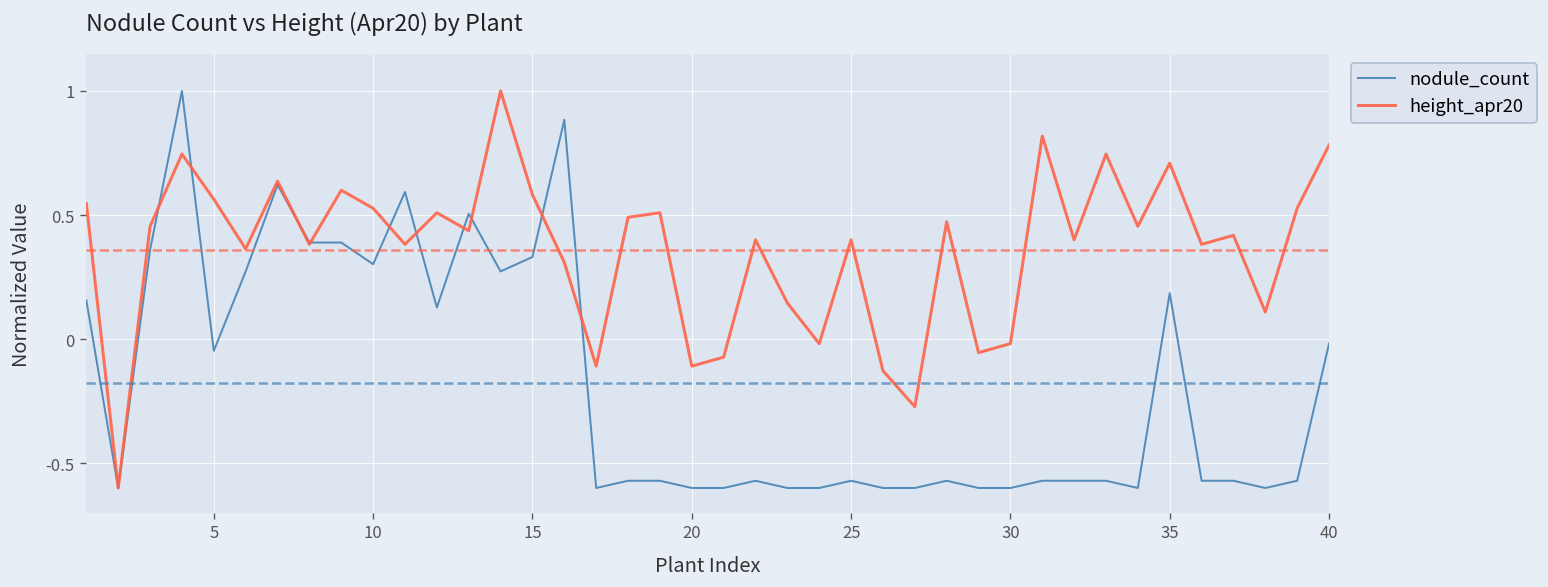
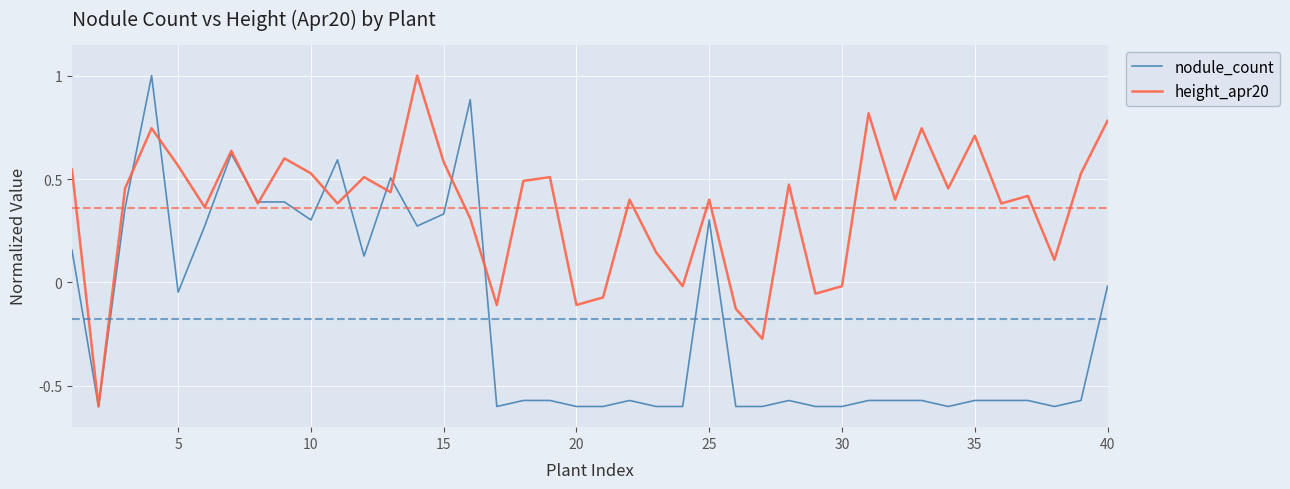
  {
    "nodule_count": {
      "5": -0.05,
      "10": 0.30,
      "15": 0.33,
      "20": -0.60,
-     "25": -0.57,
+     "25": 0.30,
      "30": -0.60,
-     "35": 0.19,
+     "35": -0.57,
      "40": -0.02
    },
    "height_apr20": {
      "5": 0.56,
      "10": 0.53,
      "15": 0.58,
      "20": -0.11,
      "25": 0.40,
      "30": -0.02,
      "35": 0.71,
      "40": 0.78
    }
  }
